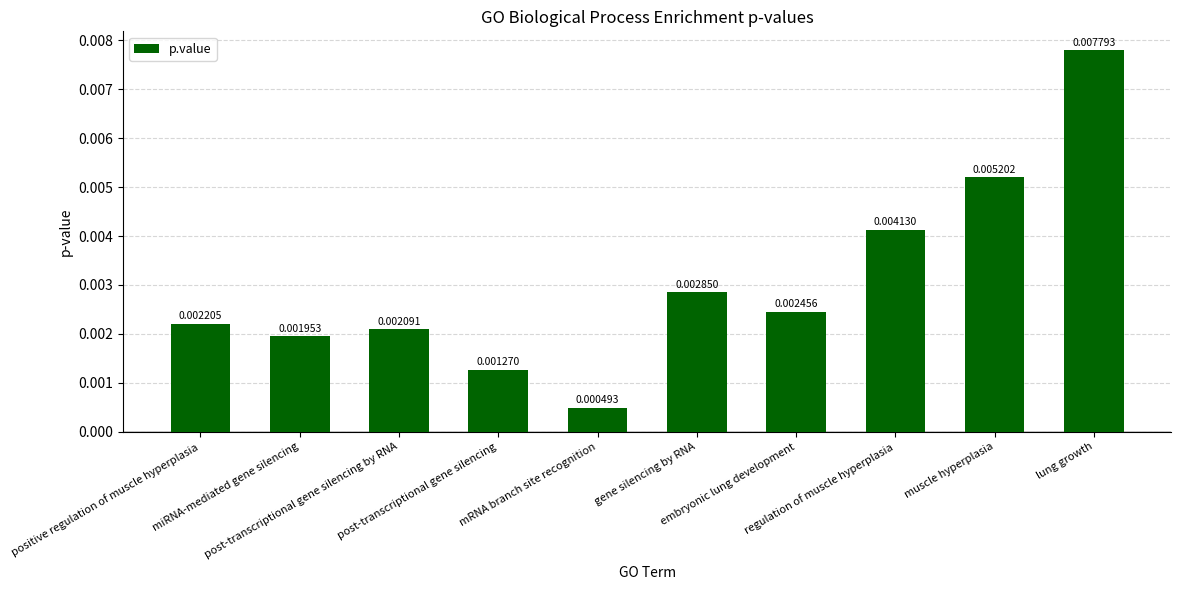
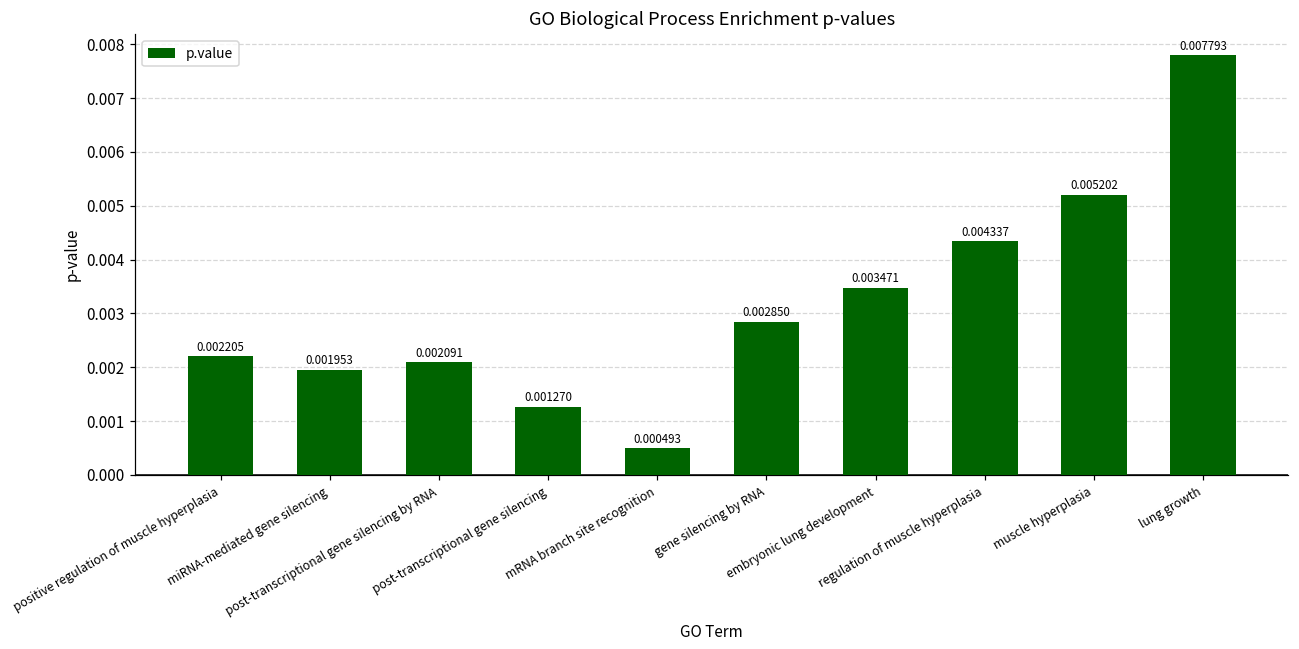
  {
    "positive regulation of muscle hyperplasia": 0.002205,
    "miRNA-mediated gene silencing": 0.001953,
    "post-transcriptional gene silencing by RNA": 0.002091,
    "post-transcriptional gene silencing": 0.001270,
    "mRNA branch site recognition": 0.000493,
    "gene silencing by RNA": 0.002850,
-   "embryonic lung development": 0.002456,
-   "regulation of muscle hyperplasia": 0.004130,
+   "embryonic lung development": 0.003471,
+   "regulation of muscle hyperplasia": 0.004337,
    "muscle hyperplasia": 0.005202,
    "lung growth": 0.007793
  }
